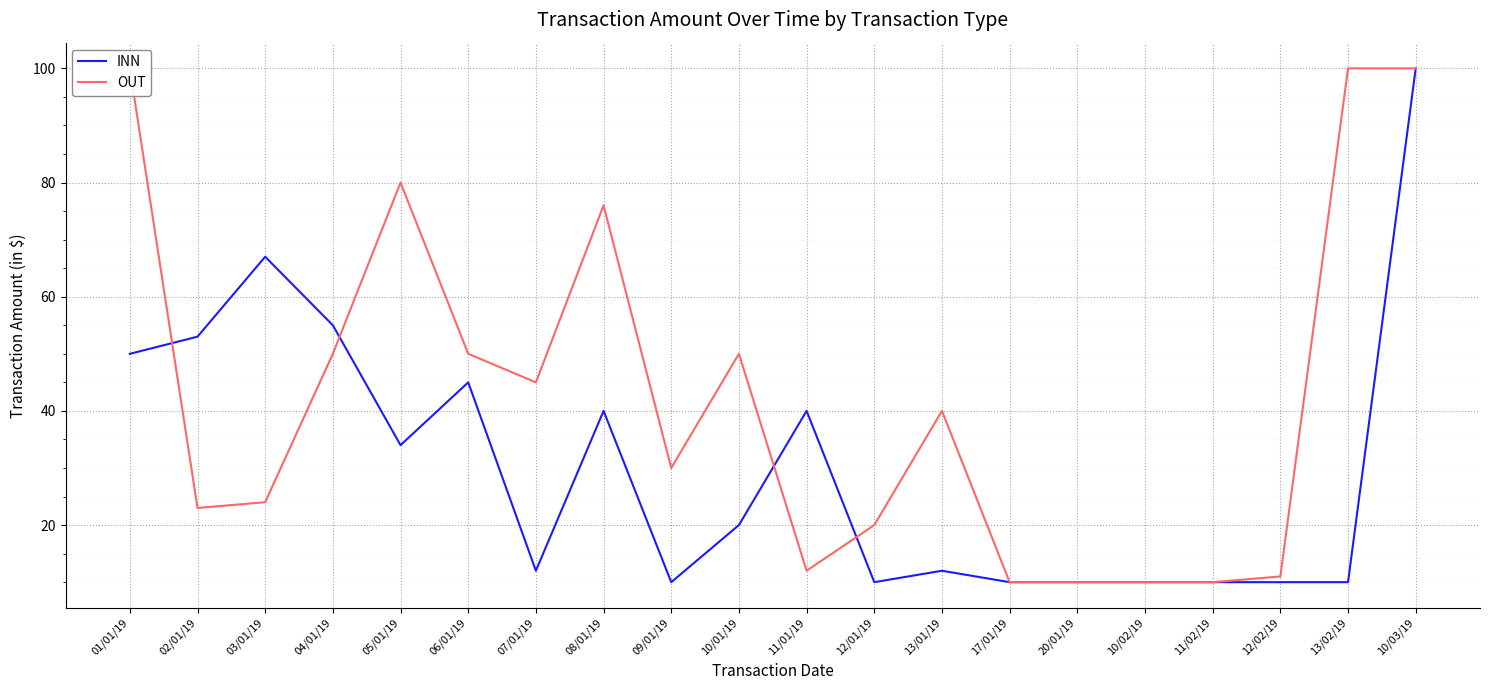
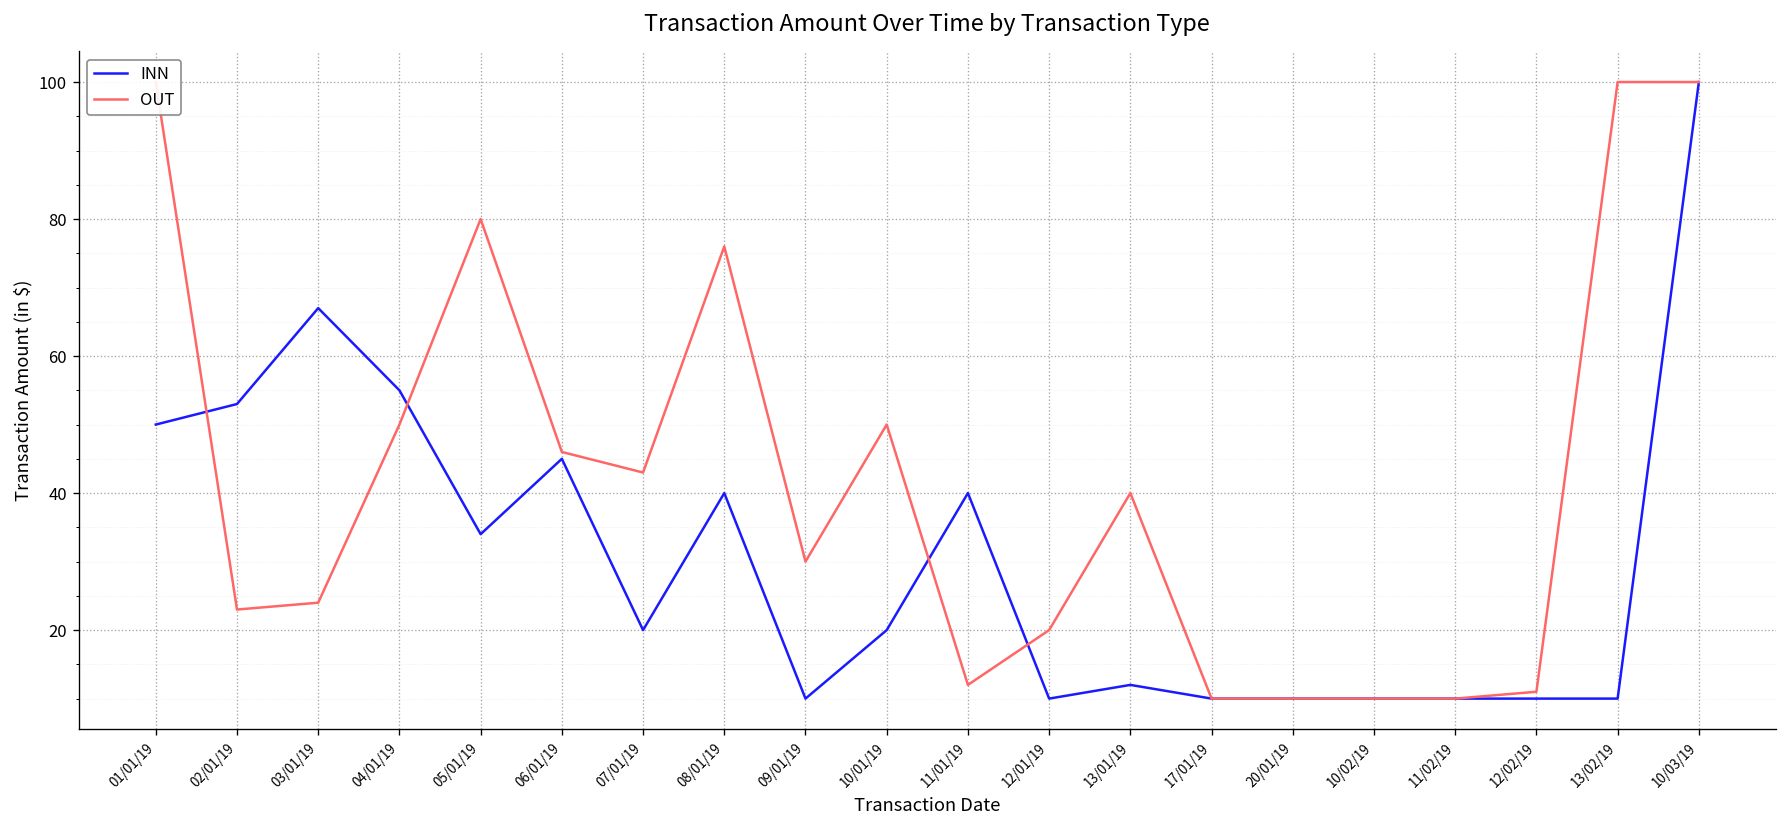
  {
    "INN": {
      "01/01/19": 50,
      "02/01/19": 53,
      "03/01/19": 67,
      "04/01/19": 55,
      "05/01/19": 34,
      "06/01/19": 45,
-     "07/01/19": 12,
+     "07/01/19": 20,
      "08/01/19": 40,
      "09/01/19": 10,
      "10/01/19": 20,
      "11/01/19": 40,
      "12/01/19": 10,
      "13/01/19": 12,
      "12/02/19": 10,
      "13/02/19": 10
    },
    "OUT": {
      "02/01/19": 23,
      "03/01/19": 24,
      "04/01/19": 50,
      "05/01/19": 80,
-     "06/01/19": 50,
-     "07/01/19": 45,
+     "06/01/19": 46,
+     "07/01/19": 43,
      "08/01/19": 76,
      "09/01/19": 30,
      "10/01/19": 50,
      "11/01/19": 12,
      "12/01/19": 20,
      "13/01/19": 40,
      "12/02/19": 11,
      "13/02/19": 100
    }
  }
